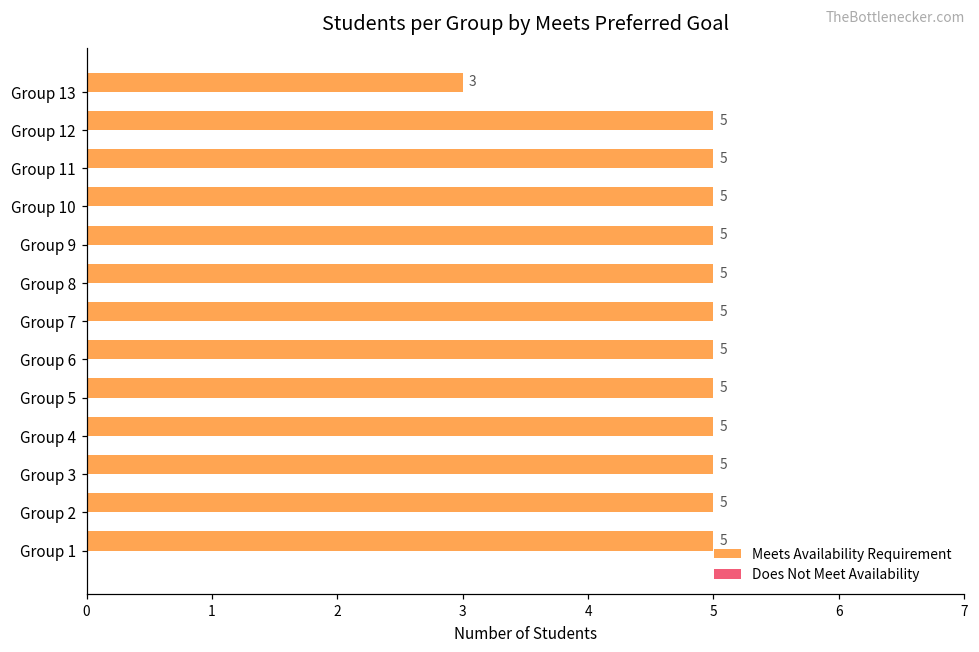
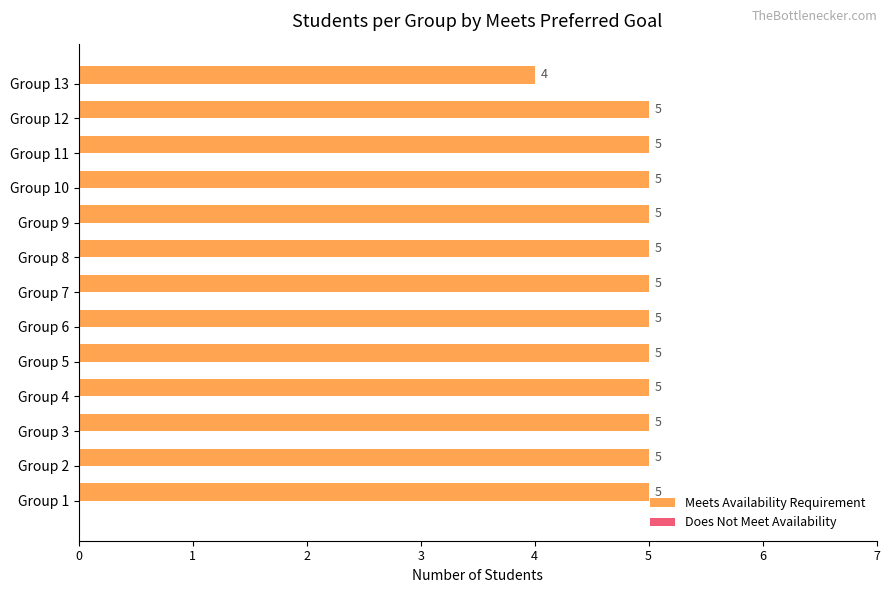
  {
    "Meets Availability Requirement": {
-     "Group 13": 3,
+     "Group 13": 4,
      "Group 12": 5,
      "Group 11": 5,
      "Group 10": 5,
      "Group 9": 5,
      "Group 8": 5,
      "Group 7": 5,
      "Group 6": 5,
      "Group 5": 5,
      "Group 4": 5,
      "Group 3": 5,
      "Group 2": 5,
      "Group 1": 5
    },
    "Does Not Meet Availability": {
      "Group 13": 0.00,
      "Group 12": 0.00,
      "Group 11": 0.00,
      "Group 10": 0.00,
      "Group 9": 0.00,
      "Group 8": 0.00,
      "Group 7": 0.00,
      "Group 6": 0.00,
      "Group 5": 0.00,
      "Group 4": 0.00,
      "Group 3": 0.00,
      "Group 2": 0.00,
      "Group 1": 0.00
    }
  }
